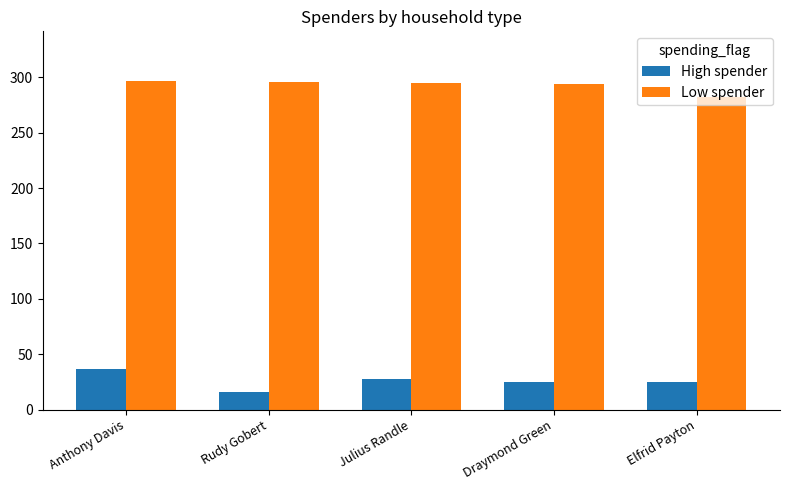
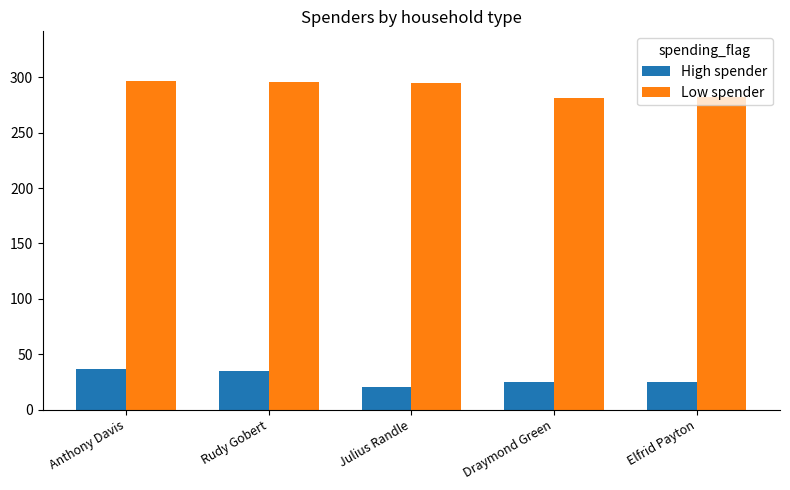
  {
    "High spender": {
      "Anthony Davis": 37,
-     "Rudy Gobert": 16,
-     "Julius Randle": 28,
+     "Rudy Gobert": 35,
+     "Julius Randle": 20,
      "Draymond Green": 25,
      "Elfrid Payton": 25
    },
    "Low spender": {
      "Anthony Davis": 297,
      "Rudy Gobert": 296,
      "Julius Randle": 295,
-     "Draymond Green": 294
+     "Draymond Green": 281
    }
  }
